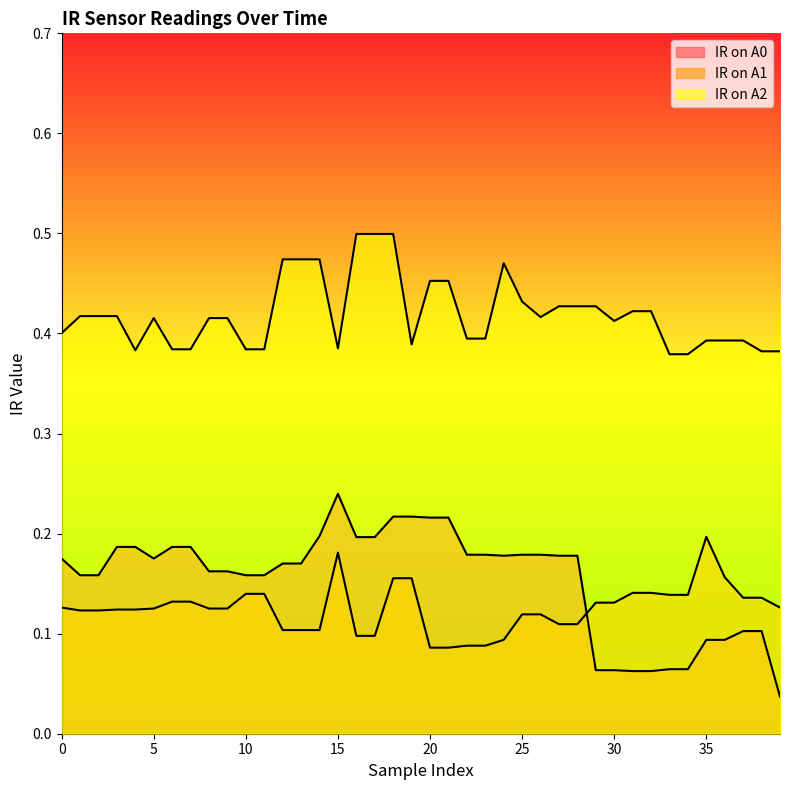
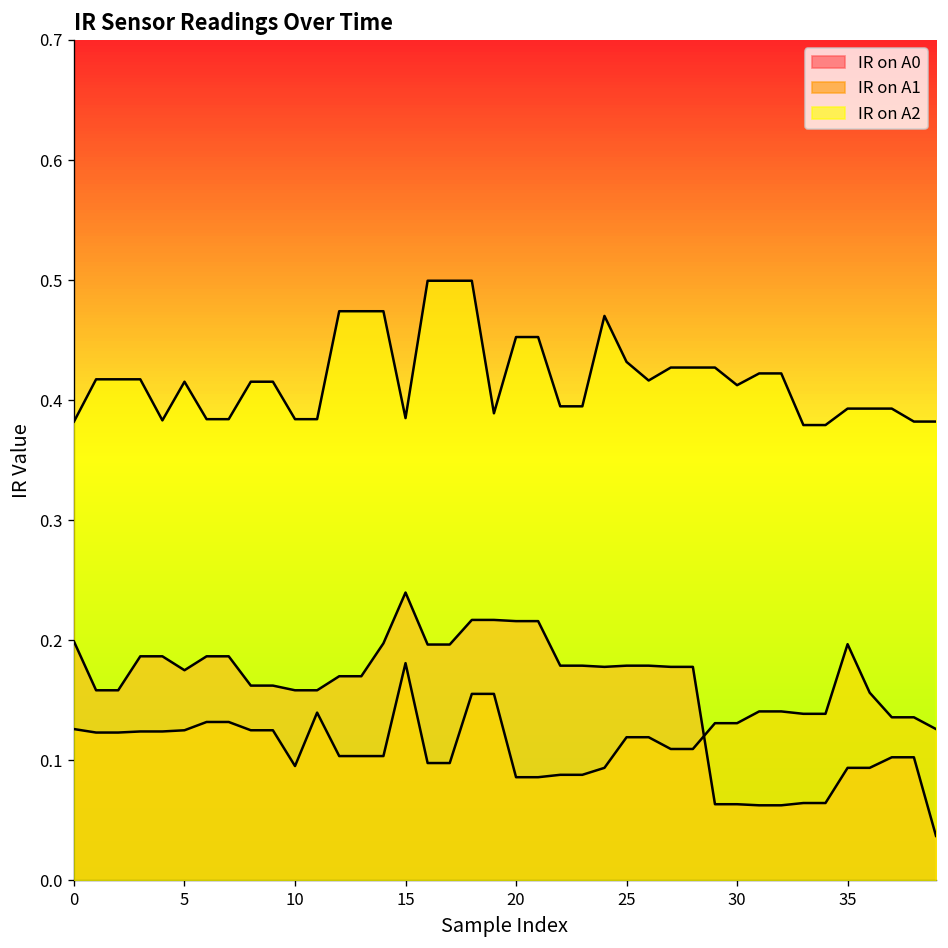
  {
    "IR on A0": {
-     "0": 0.175,
+     "0": 0.199,
      "5": 0.175,
      "10": 0.158,
      "15": 0.240,
      "20": 0.216,
      "25": 0.179,
      "30": 0.064,
      "35": 0.094
    },
    "IR on A1": {
      "0": 0.126,
      "5": 0.125,
-     "10": 0.140,
+     "10": 0.095,
      "15": 0.181,
      "20": 0.086,
      "25": 0.119,
      "30": 0.131,
      "35": 0.197
    },
    "IR on A2": {
-     "0": 0.400,
+     "0": 0.382,
      "5": 0.415,
      "10": 0.384,
      "15": 0.385,
      "20": 0.453,
      "25": 0.432,
      "30": 0.413,
      "35": 0.393
    }
  }
